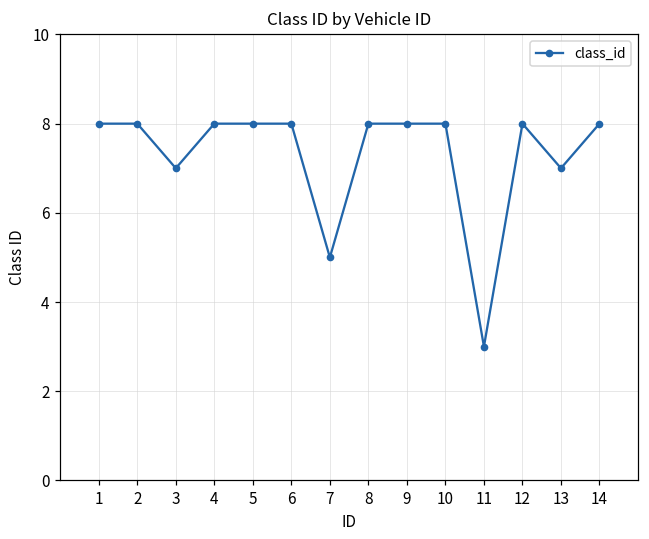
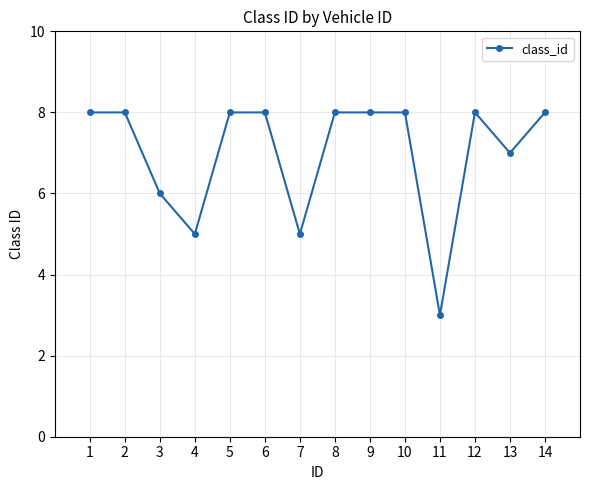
  {
    "1": 8,
    "2": 8,
-   "3": 7,
-   "4": 8,
+   "3": 6,
+   "4": 5,
    "5": 8,
    "6": 8,
    "7": 5,
    "8": 8,
    "9": 8,
    "10": 8,
    "11": 3,
    "12": 8,
    "13": 7,
    "14": 8
  }
